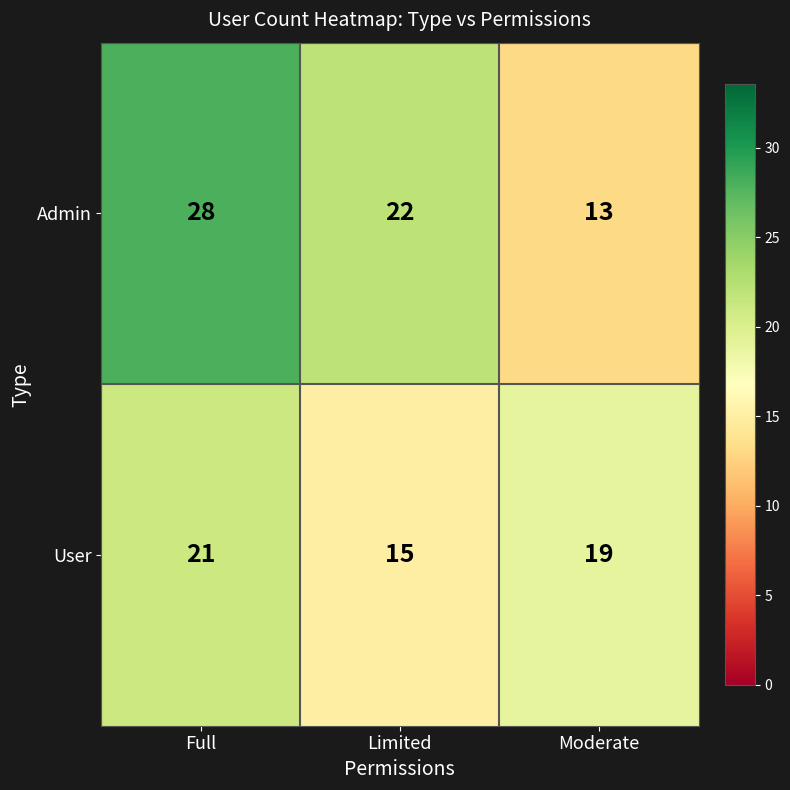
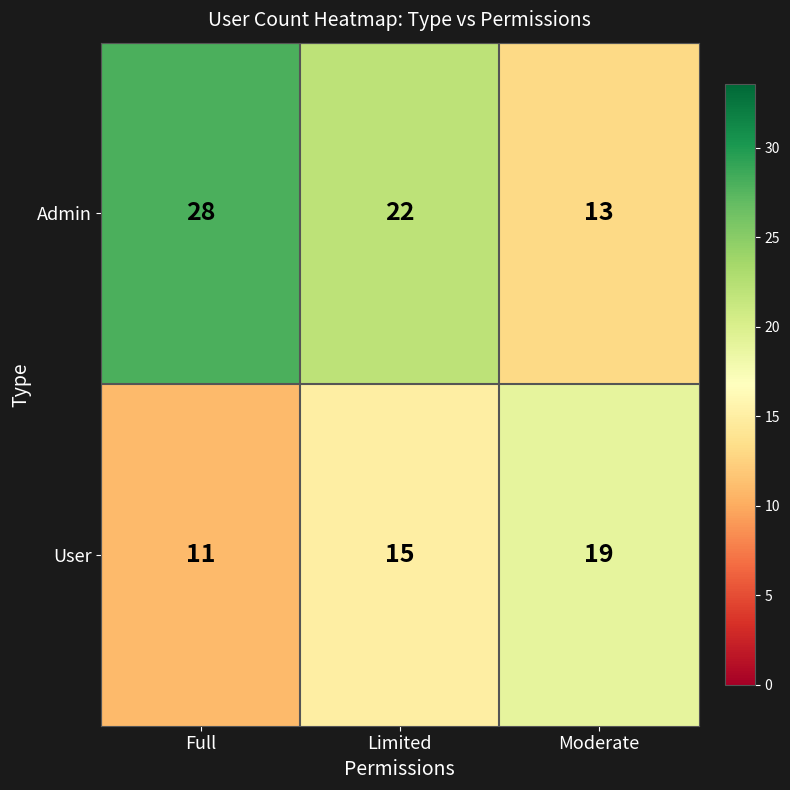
  {
    "Admin": {
      "Full": 28,
      "Limited": 22,
      "Moderate": 13
    },
    "User": {
-     "Full": 21,
+     "Full": 11,
      "Limited": 15,
      "Moderate": 19
    }
  }
